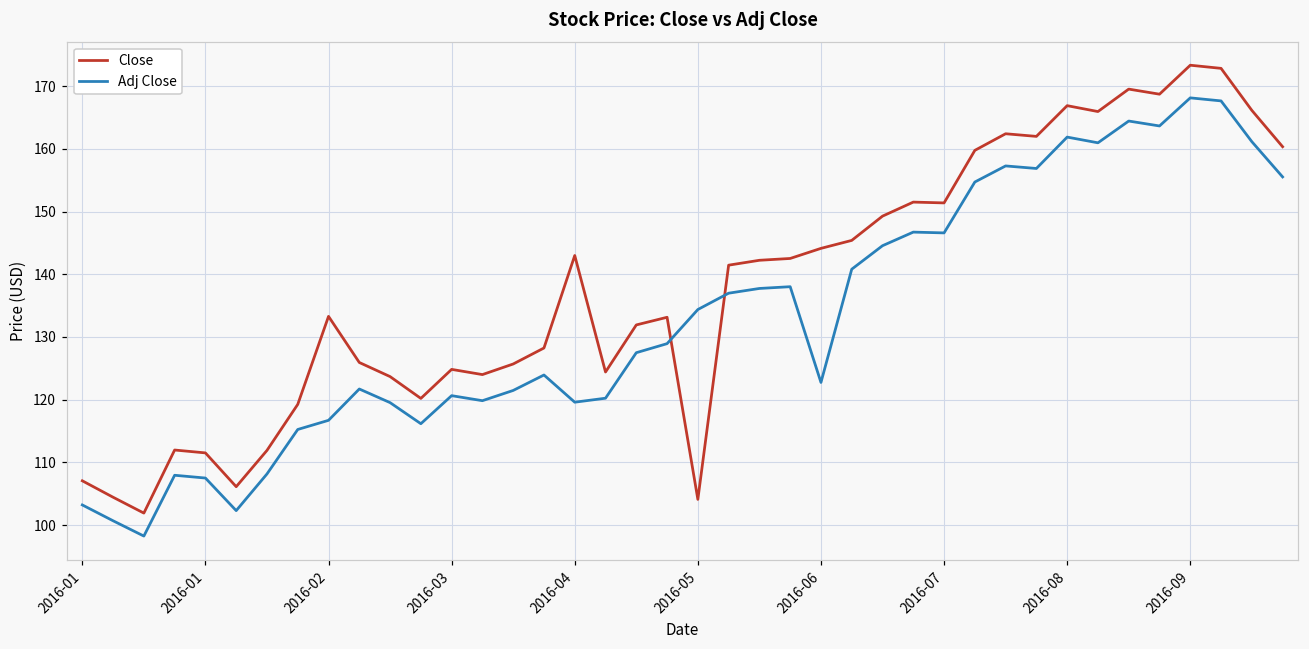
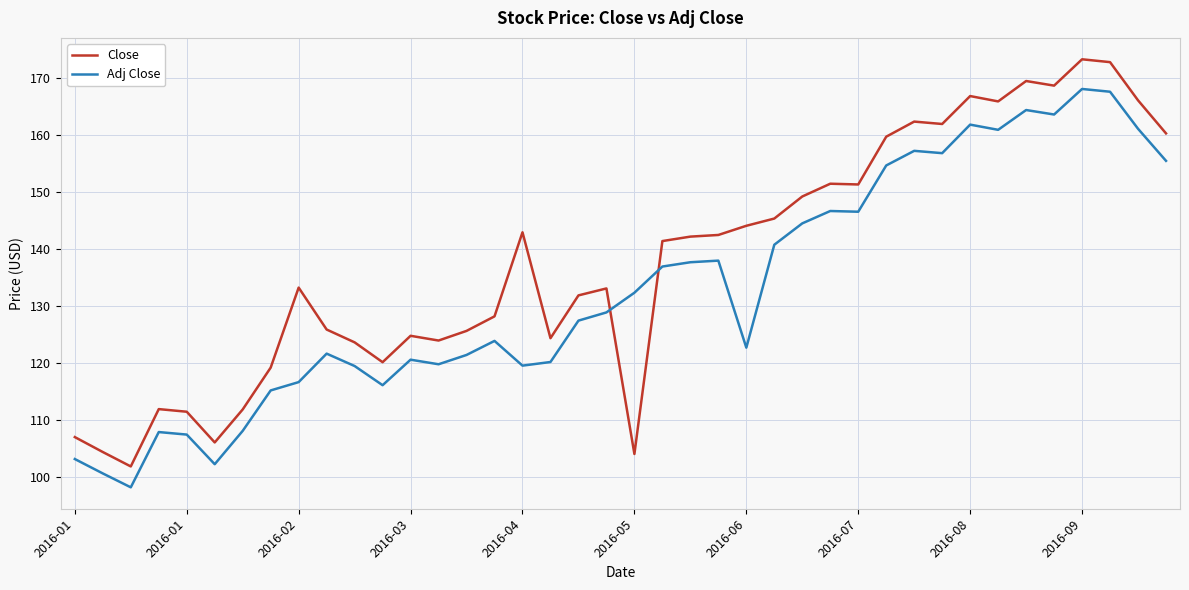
  {
    "Close": {
      "2016-02": 133,
      "2016-03": 125,
      "2016-04": 143,
      "2016-05": 104,
      "2016-06": 144,
      "2016-07": 151,
      "2016-08": 167,
      "2016-09": 173
    },
    "Adj Close": {
      "2016-02": 117,
      "2016-03": 121,
      "2016-04": 120,
-     "2016-05": 134,
+     "2016-05": 132,
      "2016-06": 123,
      "2016-07": 147,
      "2016-08": 162,
      "2016-09": 168
    }
  }
